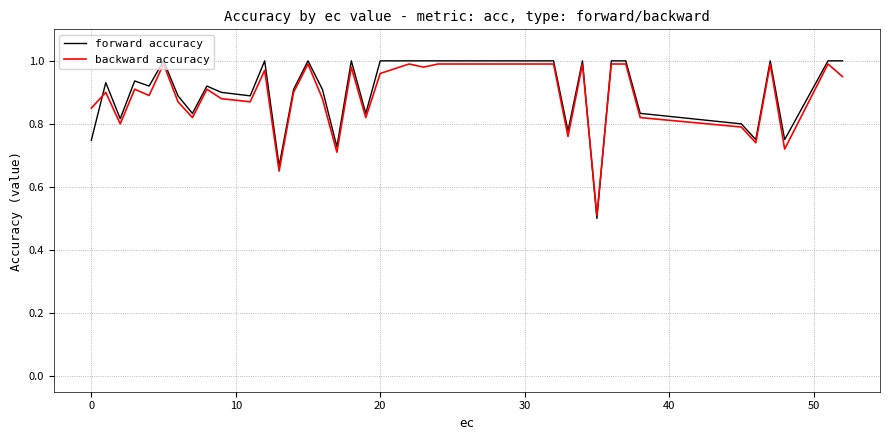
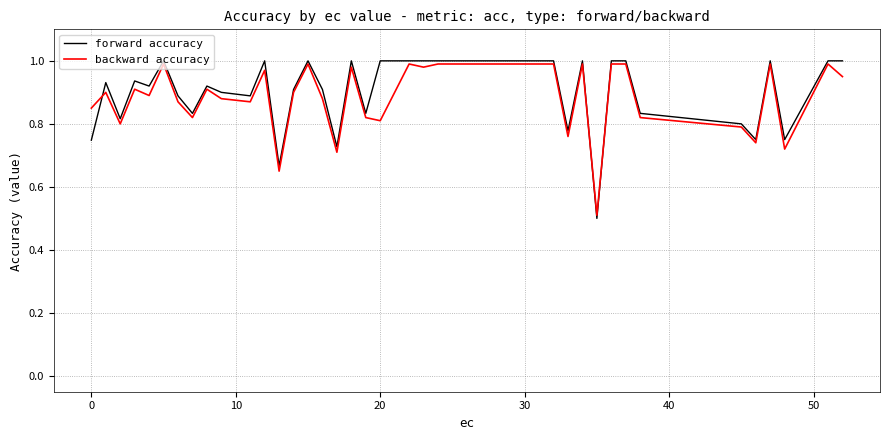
  {
    "forward accuracy": {
      "0": 0.75,
      "20": 1.00,
      "30": 1.00
    },
    "backward accuracy": {
      "0": 0.85,
-     "20": 0.96,
+     "20": 0.81,
      "30": 0.99
    }
  }
